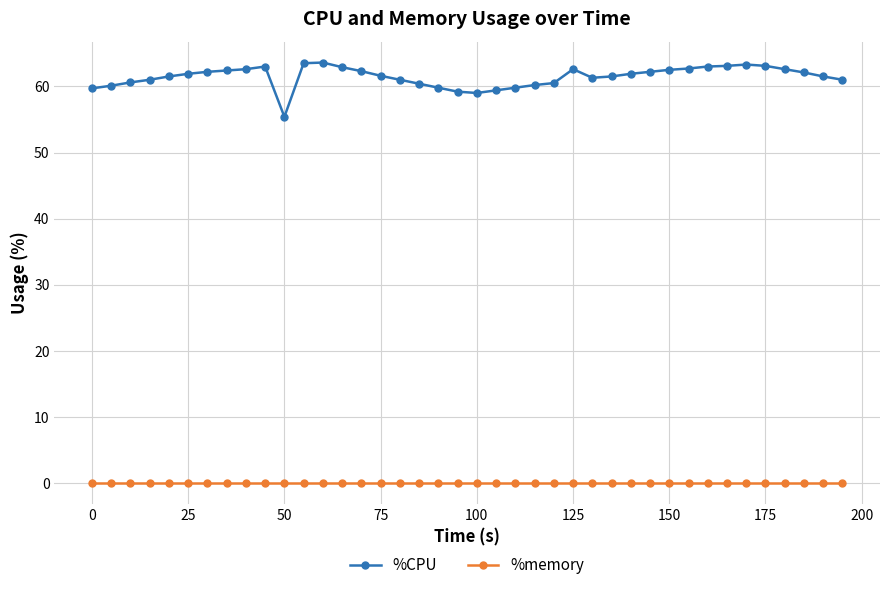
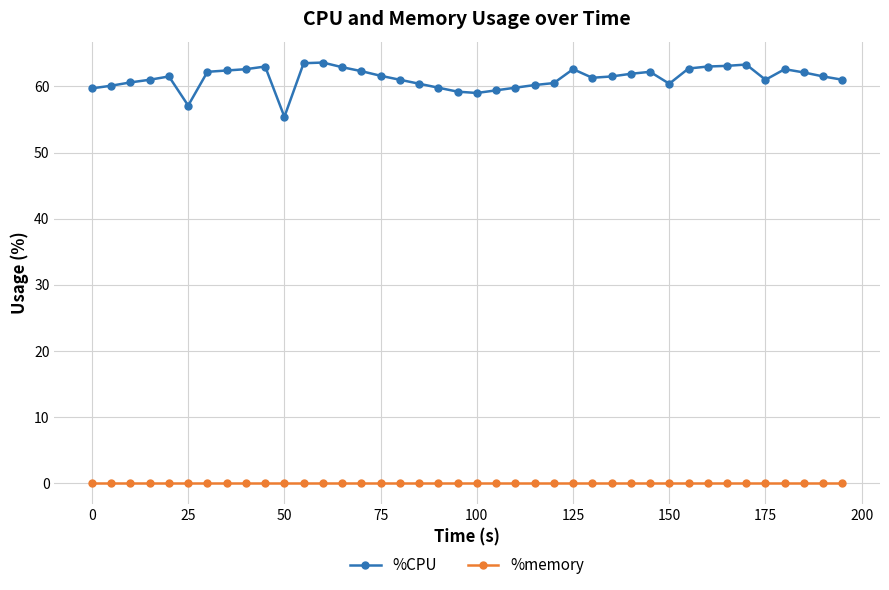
  {
    "%CPU": {
      "0": 60,
-     "25": 62,
+     "25": 57,
      "50": 55,
      "75": 62,
      "100": 59,
      "125": 63,
-     "150": 63,
-     "175": 63
+     "150": 60,
+     "175": 61
    },
    "%memory": {
      "0": 0,
      "25": 0,
      "50": 0,
      "75": 0,
      "100": 0,
      "125": 0,
      "150": 0,
      "175": 0
    }
  }
